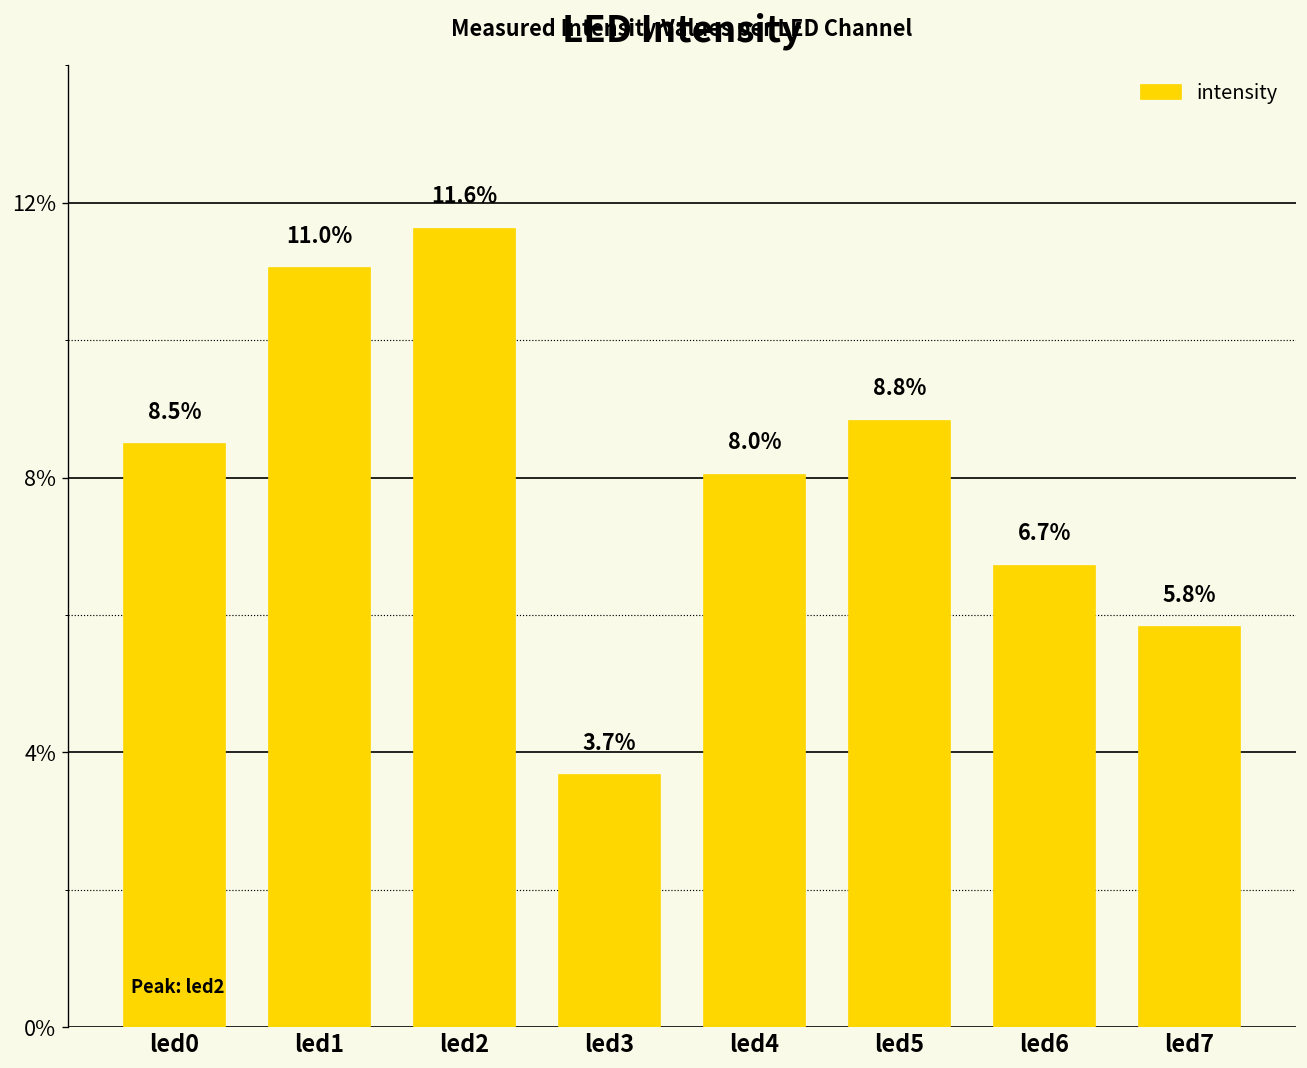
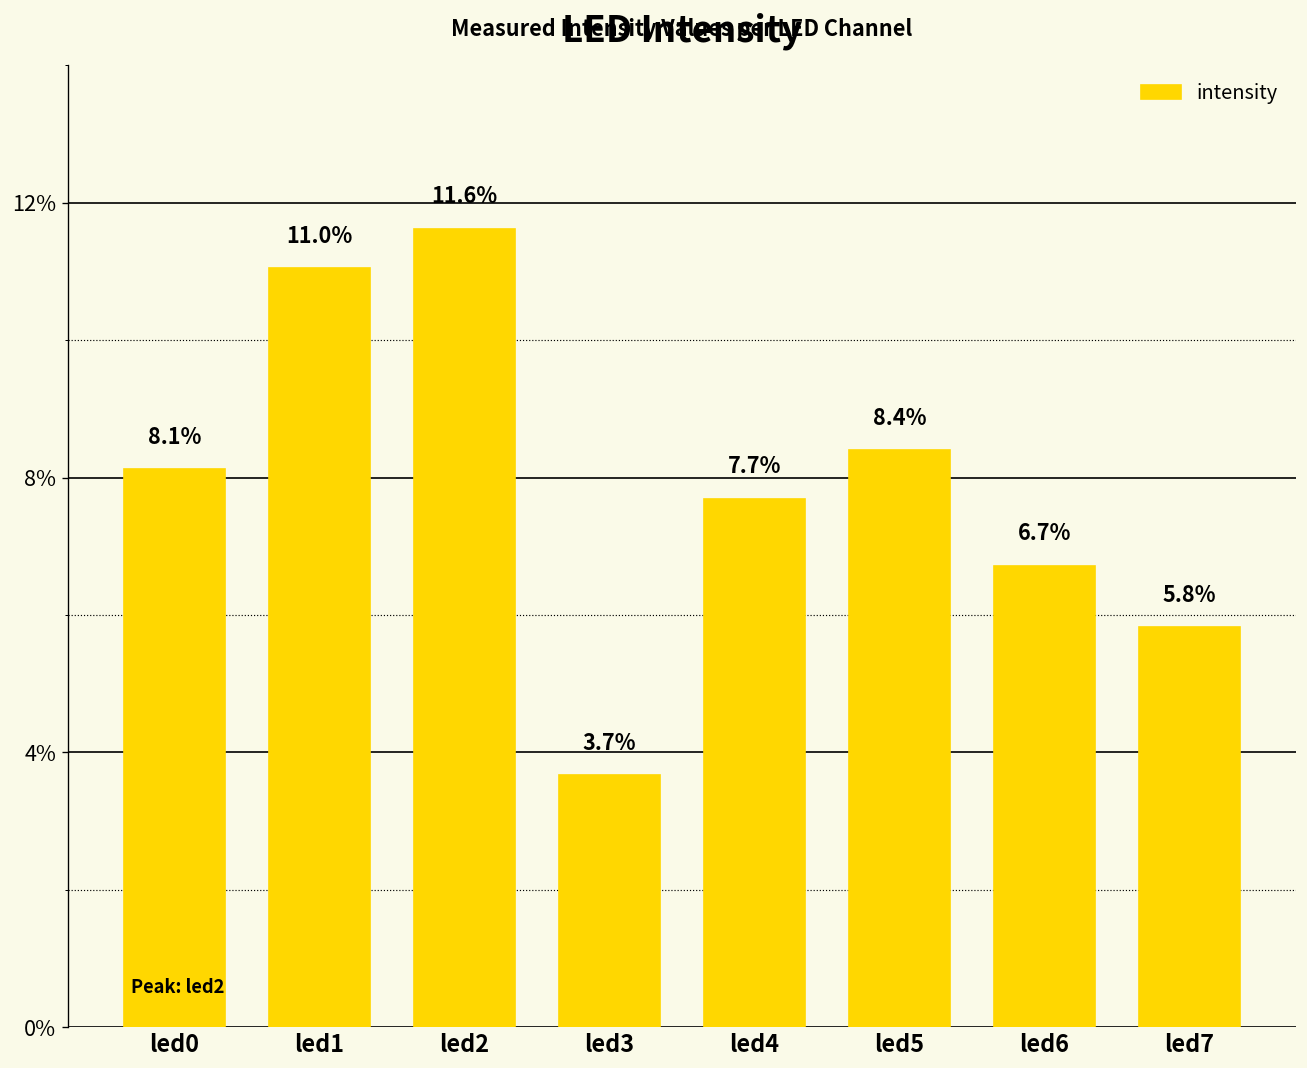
  {
-   "led0": "8.5%",
+   "led0": "8.1%",
    "led1": "11.0%",
    "led2": "11.6%",
    "led3": "3.7%",
-   "led4": "8.0%",
-   "led5": "8.8%",
+   "led4": "7.7%",
+   "led5": "8.4%",
    "led6": "6.7%",
    "led7": "5.8%"
  }
